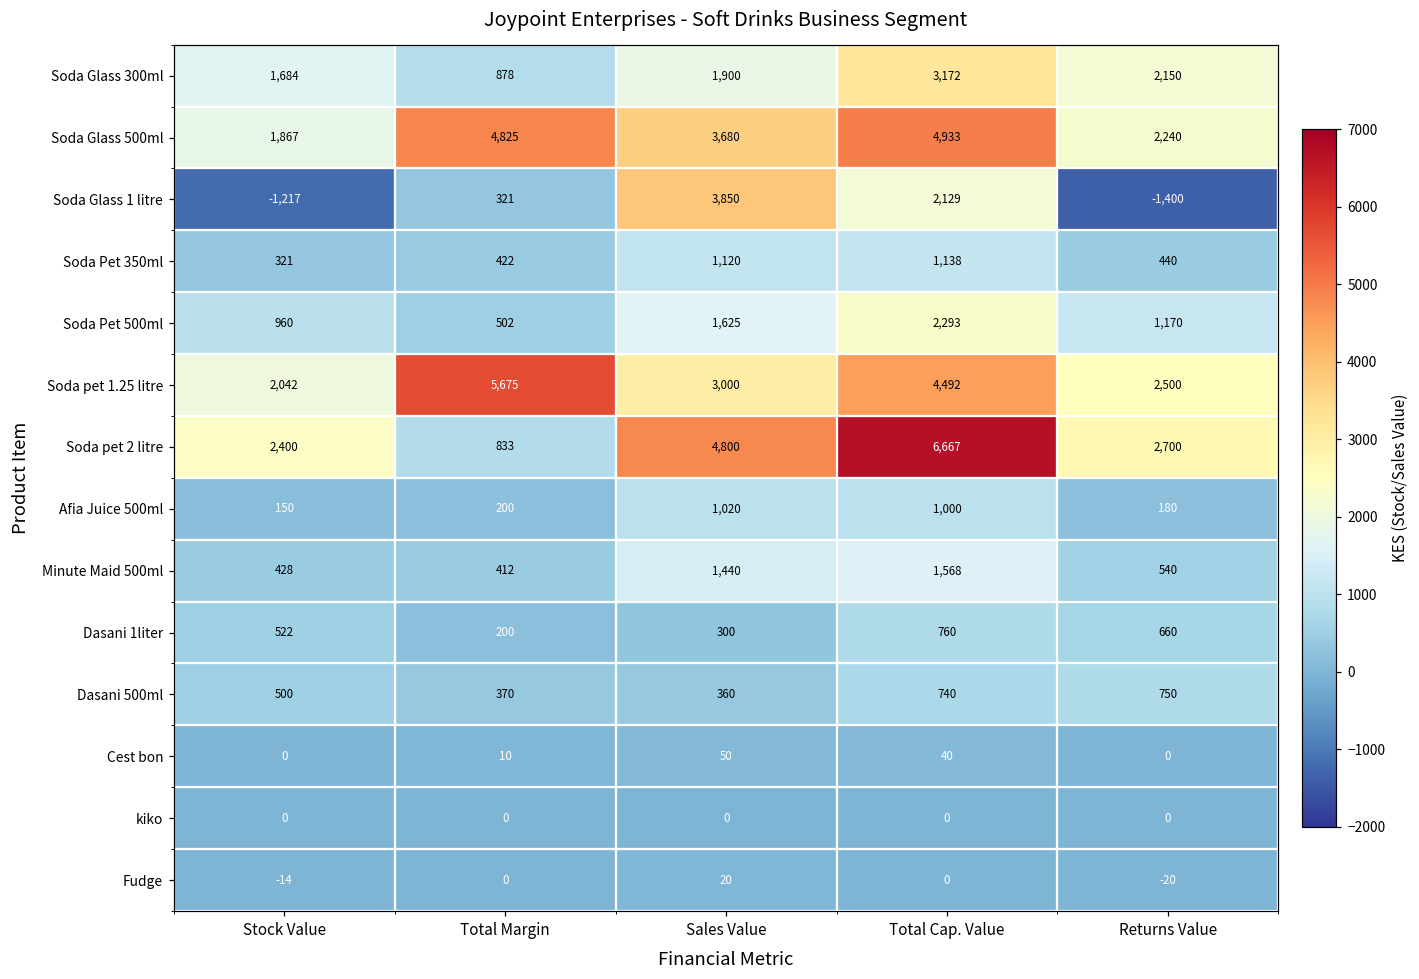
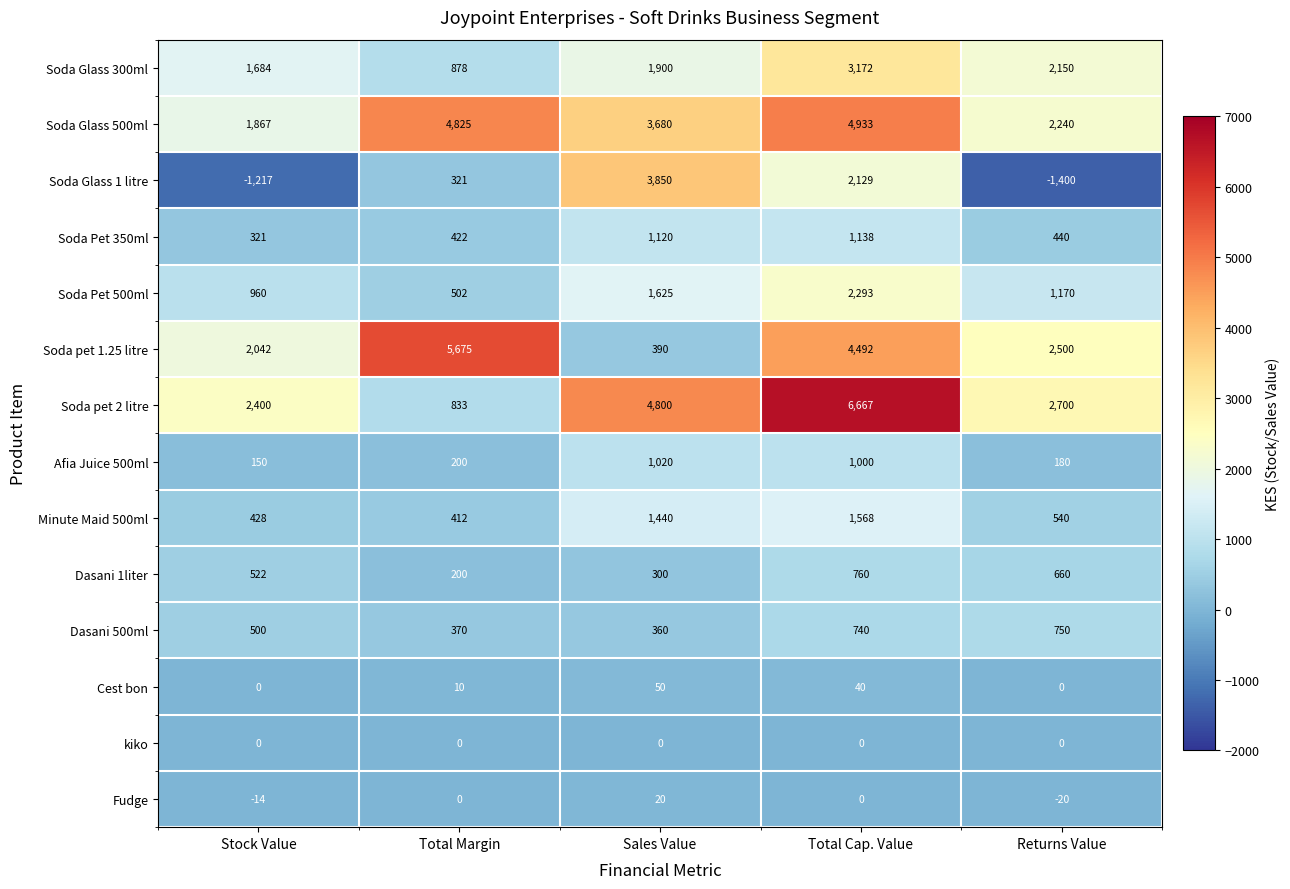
  {
    "Soda Glass 300ml": {
      "Stock Value": "1,684",
      "Total Margin": "878",
      "Sales Value": "1,900",
      "Total Cap. Value": "3,172",
      "Returns Value": "2,150"
    },
    "Soda Glass 500ml": {
      "Stock Value": "1,867",
      "Total Margin": "4,825",
      "Sales Value": "3,680",
      "Total Cap. Value": "4,933",
      "Returns Value": "2,240"
    },
    "Soda Glass 1 litre": {
      "Stock Value": "-1,217",
      "Total Margin": "321",
      "Sales Value": "3,850",
      "Total Cap. Value": "2,129",
      "Returns Value": "-1,400"
    },
    "Soda Pet 350ml": {
      "Stock Value": "321",
      "Total Margin": "422",
      "Sales Value": "1,120",
      "Total Cap. Value": "1,138",
      "Returns Value": "440"
    },
    "Soda Pet 500ml": {
      "Stock Value": "960",
      "Total Margin": "502",
      "Sales Value": "1,625",
      "Total Cap. Value": "2,293",
      "Returns Value": "1,170"
    },
    "Soda pet 1.25 litre": {
      "Stock Value": "2,042",
      "Total Margin": "5,675",
-     "Sales Value": "3,000",
+     "Sales Value": "390",
      "Total Cap. Value": "4,492",
      "Returns Value": "2,500"
    },
    "Soda pet 2 litre": {
      "Stock Value": "2,400",
      "Total Margin": "833",
      "Sales Value": "4,800",
      "Total Cap. Value": "6,667",
      "Returns Value": "2,700"
    },
    "Afia Juice 500ml": {
      "Stock Value": "150",
      "Total Margin": "200",
      "Sales Value": "1,020",
      "Total Cap. Value": "1,000",
      "Returns Value": "180"
    },
    "Minute Maid 500ml": {
      "Stock Value": "428",
      "Total Margin": "412",
      "Sales Value": "1,440",
      "Total Cap. Value": "1,568",
      "Returns Value": "540"
    },
    "Dasani 1liter": {
      "Stock Value": "522",
      "Total Margin": "200",
      "Sales Value": "300",
      "Total Cap. Value": "760",
      "Returns Value": "660"
    },
    "Dasani 500ml": {
      "Stock Value": "500",
      "Total Margin": "370",
      "Sales Value": "360",
      "Total Cap. Value": "740",
      "Returns Value": "750"
    },
    "Cest bon": {
      "Stock Value": "0",
      "Total Margin": "10",
      "Sales Value": "50",
      "Total Cap. Value": "40",
      "Returns Value": "0"
    },
    "kiko": {
      "Stock Value": "0",
      "Total Margin": "0",
      "Sales Value": "0",
      "Total Cap. Value": "0",
      "Returns Value": "0"
    },
    "Fudge": {
      "Stock Value": "-14",
      "Total Margin": "0",
      "Sales Value": "20",
      "Total Cap. Value": "0",
      "Returns Value": "-20"
    }
  }
